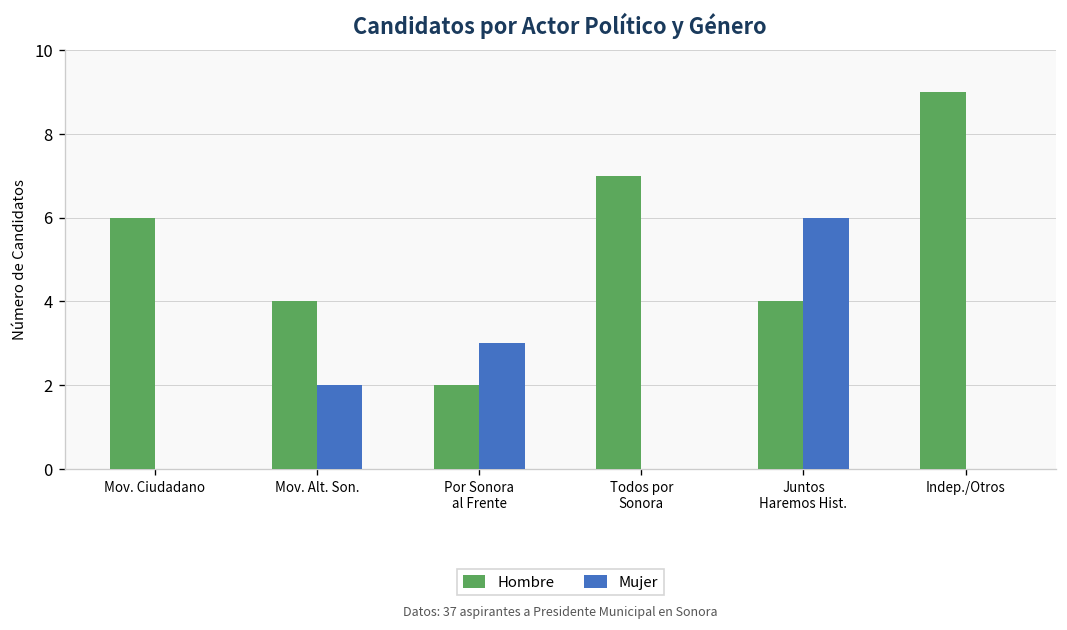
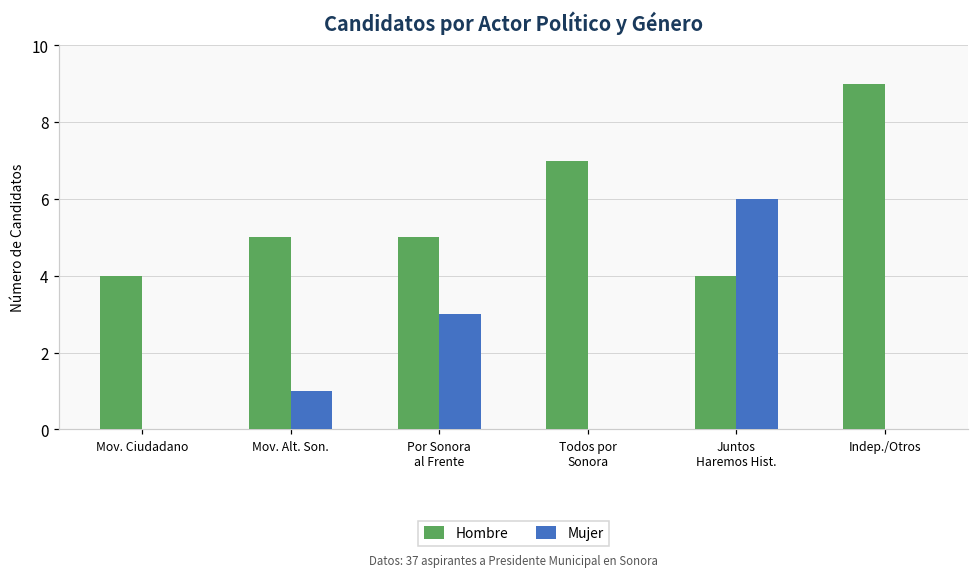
  {
    "Hombre": {
-     "Mov. Ciudadano": 6,
-     "Mov. Alt. Son.": 4,
-     "Por Sonora al Frente": 2,
+     "Mov. Ciudadano": 4,
+     "Mov. Alt. Son.": 5,
+     "Por Sonora al Frente": 5,
      "Todos por Sonora": 7,
      "Juntos Haremos Hist.": 4,
      "Indep./Otros": 9
    },
    "Mujer": {
      "Mov. Ciudadano": 0,
-     "Mov. Alt. Son.": 2,
+     "Mov. Alt. Son.": 1,
      "Por Sonora al Frente": 3,
      "Todos por Sonora": 0,
      "Juntos Haremos Hist.": 6,
      "Indep./Otros": 0
    }
  }
